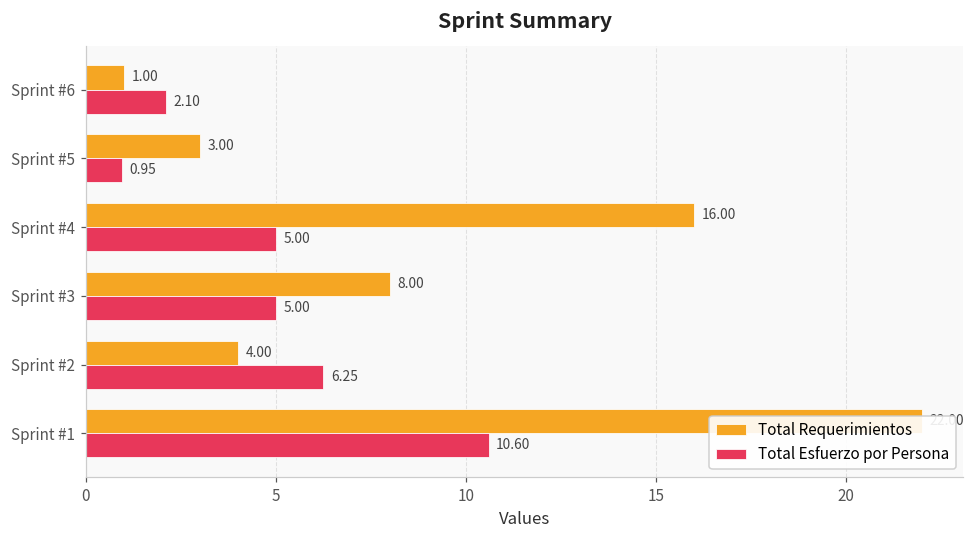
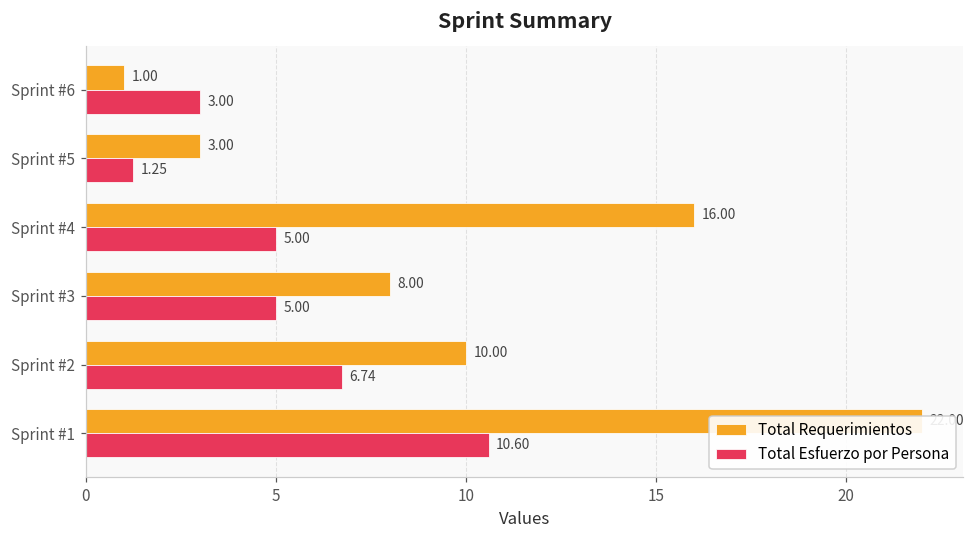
  {
    "Total Requerimientos": {
      "Sprint #6": 1.00,
      "Sprint #5": 3.00,
      "Sprint #4": 16.00,
      "Sprint #3": 8.00,
-     "Sprint #2": 4.00
+     "Sprint #2": 10.00
    },
    "Total Esfuerzo por Persona": {
-     "Sprint #6": 2.10,
-     "Sprint #5": 0.95,
+     "Sprint #6": 3.00,
+     "Sprint #5": 1.25,
      "Sprint #4": 5.00,
      "Sprint #3": 5.00,
-     "Sprint #2": 6.25,
+     "Sprint #2": 6.74,
      "Sprint #1": 10.60
    }
  }
